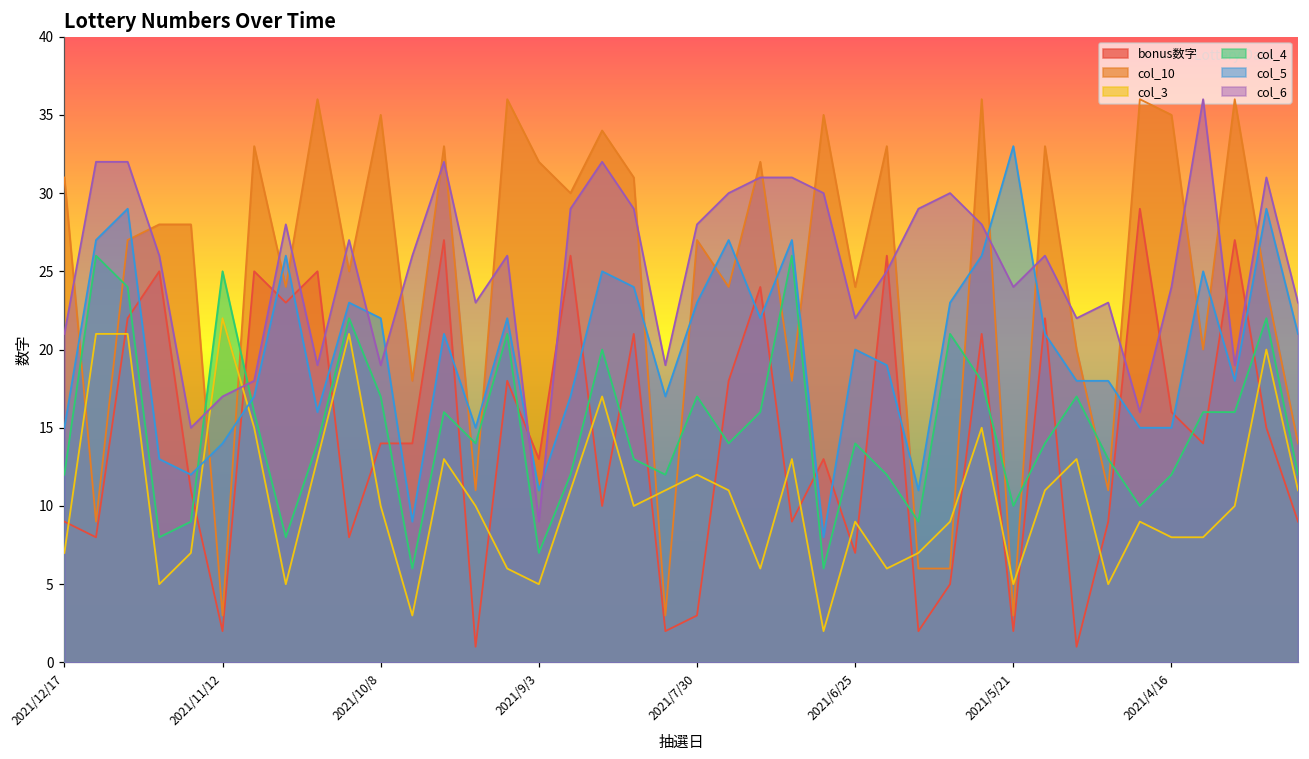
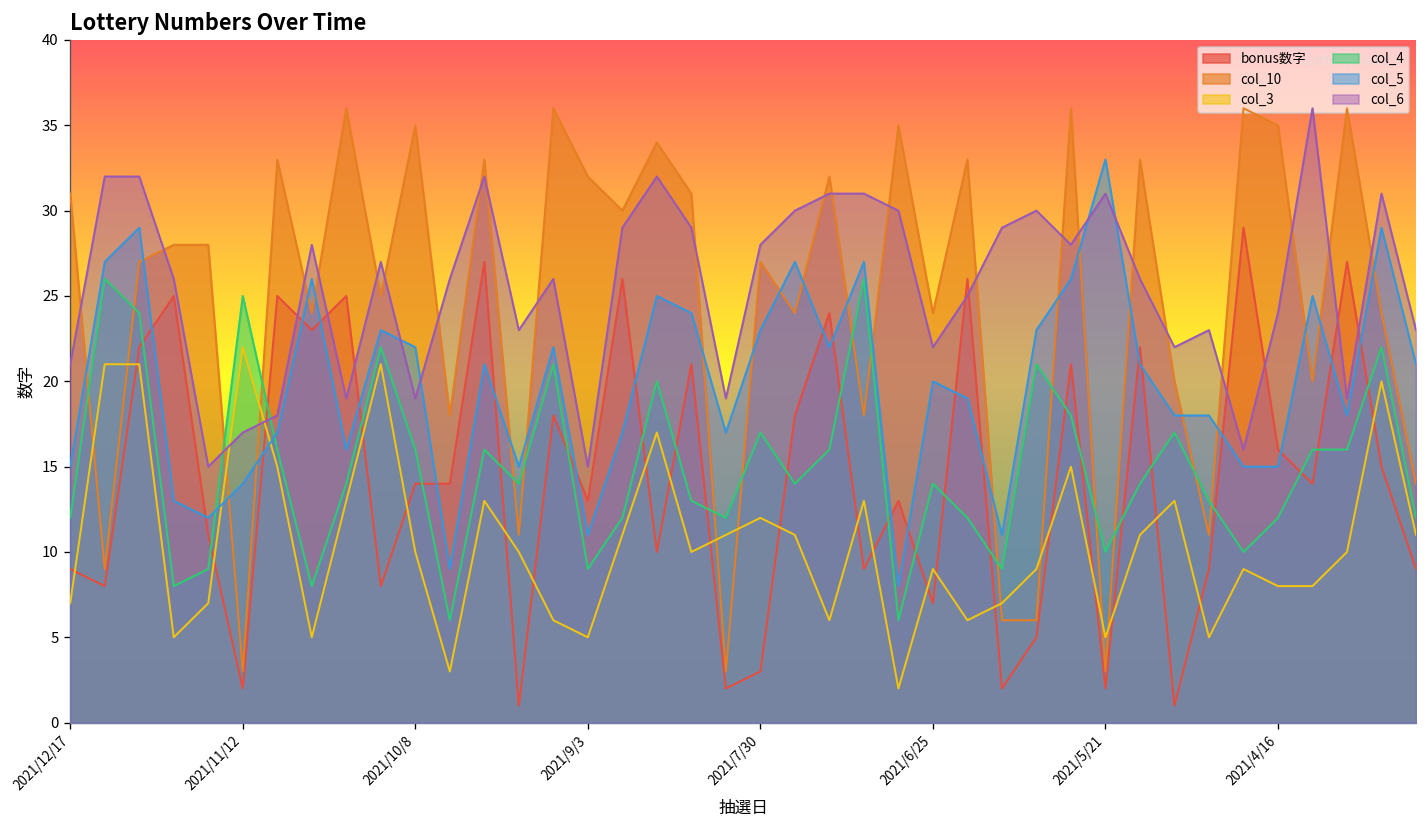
  {
    "col_4": {
      "2021/12/17": 12,
      "2021/11/12": 25,
-     "2021/10/8": 17,
-     "2021/9/3": 7,
+     "2021/10/8": 16,
+     "2021/9/3": 9,
      "2021/7/30": 17,
      "2021/6/25": 14,
      "2021/5/21": 10,
      "2021/4/16": 12
    },
    "col_5": {
      "2021/12/17": 15,
      "2021/11/12": 14,
      "2021/10/8": 22,
      "2021/9/3": 11,
      "2021/7/30": 23,
      "2021/6/25": 20,
      "2021/5/21": 33,
      "2021/4/16": 15
    },
    "col_6": {
      "2021/12/17": 21,
      "2021/11/12": 17,
      "2021/10/8": 19,
-     "2021/9/3": 9,
+     "2021/9/3": 15,
      "2021/7/30": 28,
      "2021/6/25": 22,
-     "2021/5/21": 24,
+     "2021/5/21": 31,
      "2021/4/16": 24
    }
  }
